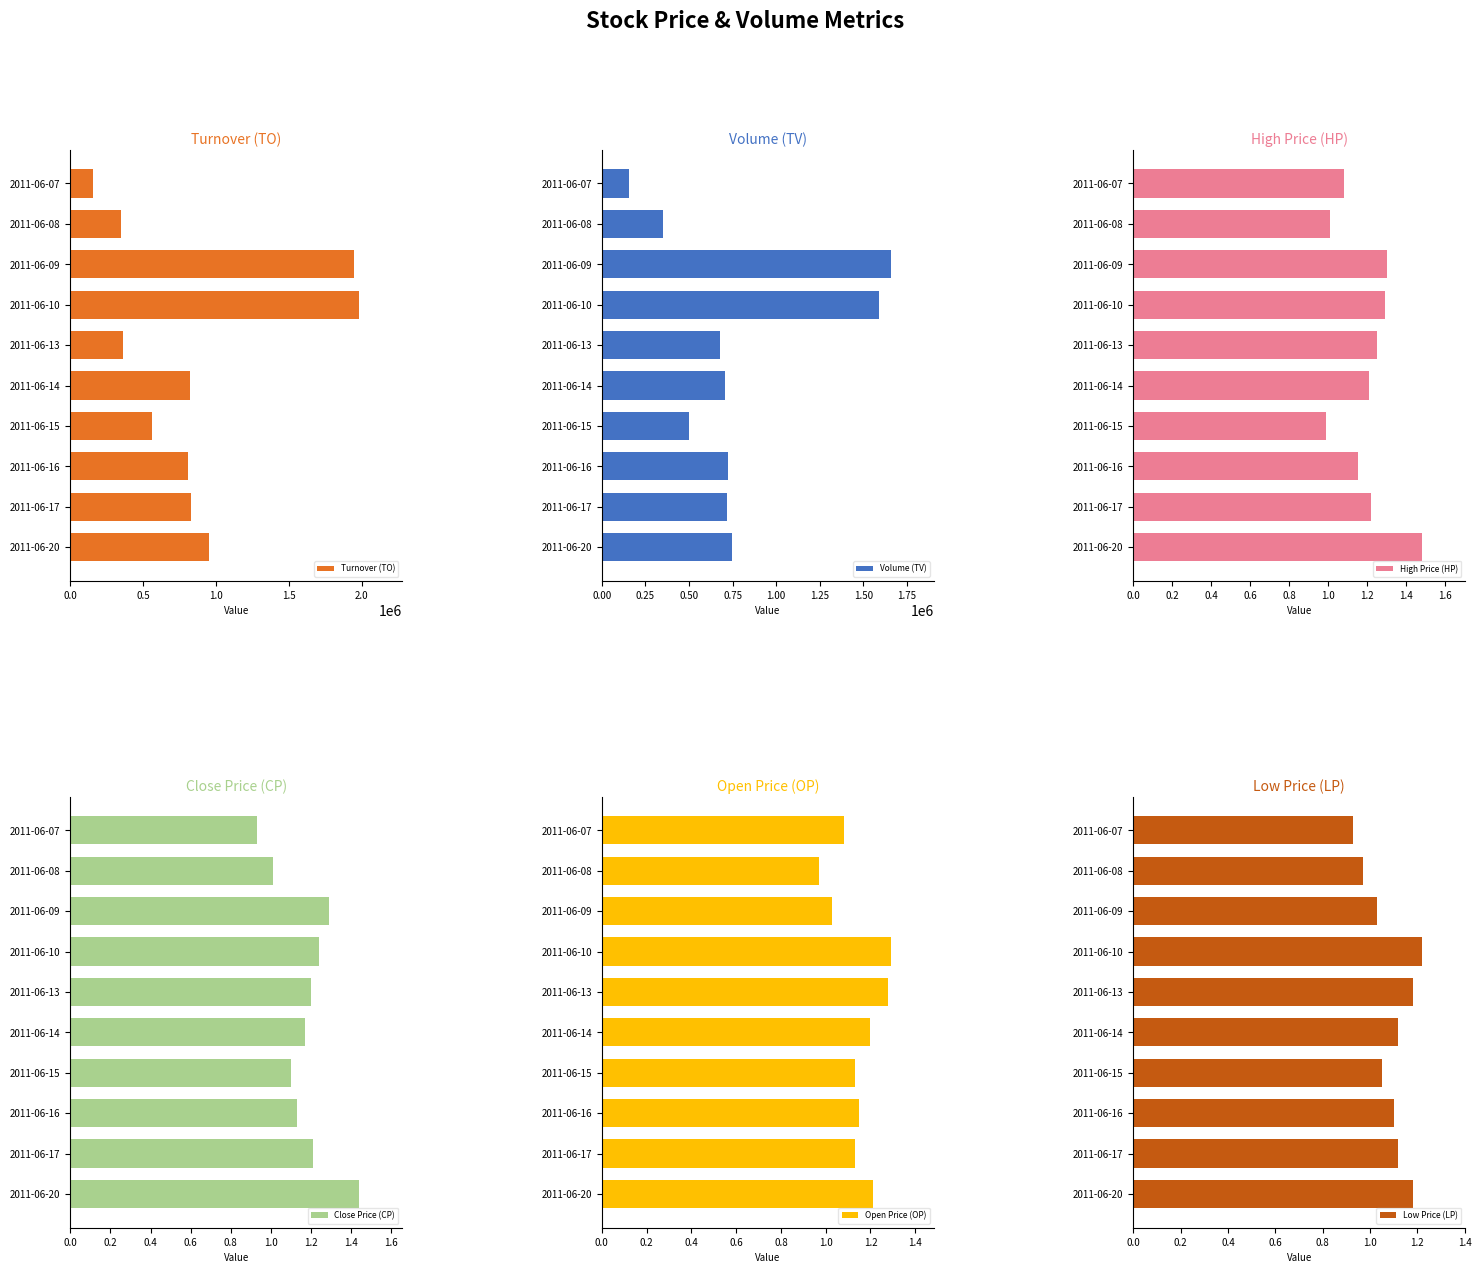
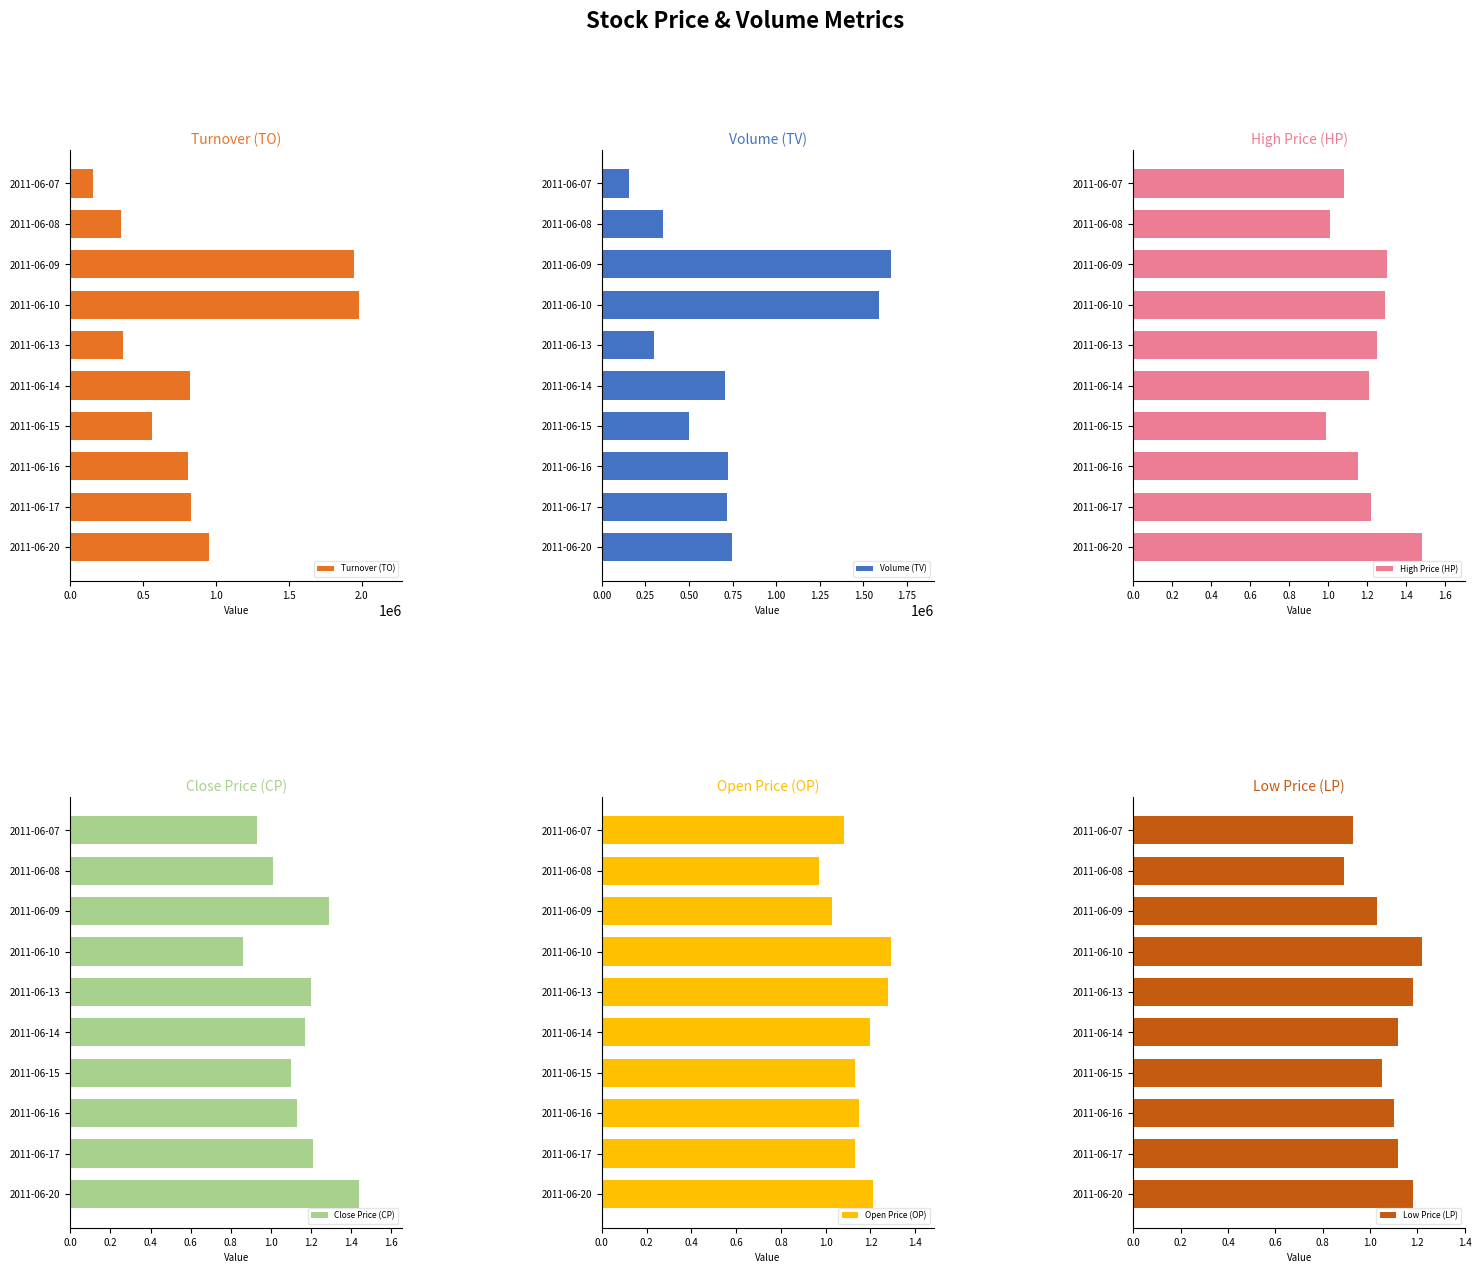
  {
    "Turnover (TO)": {
      "2011-06-07": 160000,
      "2011-06-08": 350000,
      "2011-06-09": 1940000,
      "2011-06-10": 1980000,
      "2011-06-13": 360000,
      "2011-06-14": 820000,
      "2011-06-15": 560000,
      "2011-06-16": 810000,
      "2011-06-17": 830000,
      "2011-06-20": 950000
    },
    "Volume (TV)": {
      "2011-06-07": 160000,
      "2011-06-08": 350000,
      "2011-06-09": 1660000,
      "2011-06-10": 1590000,
-     "2011-06-13": 680000,
+     "2011-06-13": 300000,
      "2011-06-14": 710000,
      "2011-06-15": 500000,
      "2011-06-16": 720000,
      "2011-06-17": 720000,
      "2011-06-20": 750000
    },
    "High Price (HP)": {
      "2011-06-07": 1.08,
      "2011-06-08": 1.01,
      "2011-06-09": 1.30,
      "2011-06-10": 1.29,
      "2011-06-13": 1.25,
      "2011-06-14": 1.21,
      "2011-06-15": 0.99,
      "2011-06-16": 1.15,
      "2011-06-17": 1.22,
      "2011-06-20": 1.48
    },
    "Close Price (CP)": {
      "2011-06-07": 0.93,
      "2011-06-08": 1.01,
      "2011-06-09": 1.29,
-     "2011-06-10": 1.24,
+     "2011-06-10": 0.86,
      "2011-06-13": 1.20,
      "2011-06-14": 1.17,
      "2011-06-15": 1.10,
      "2011-06-16": 1.13,
      "2011-06-17": 1.21,
      "2011-06-20": 1.44
    },
    "Open Price (OP)": {
      "2011-06-07": 1.08,
      "2011-06-08": 0.97,
      "2011-06-09": 1.03,
      "2011-06-10": 1.29,
      "2011-06-13": 1.28,
      "2011-06-14": 1.20,
      "2011-06-15": 1.13,
      "2011-06-16": 1.15,
      "2011-06-17": 1.13,
      "2011-06-20": 1.21
    },
    "Low Price (LP)": {
      "2011-06-07": 0.93,
-     "2011-06-08": 0.97,
+     "2011-06-08": 0.89,
      "2011-06-09": 1.03,
      "2011-06-10": 1.22,
      "2011-06-13": 1.18,
      "2011-06-14": 1.12,
      "2011-06-15": 1.05,
      "2011-06-16": 1.10,
      "2011-06-17": 1.12,
      "2011-06-20": 1.18
    }
  }
